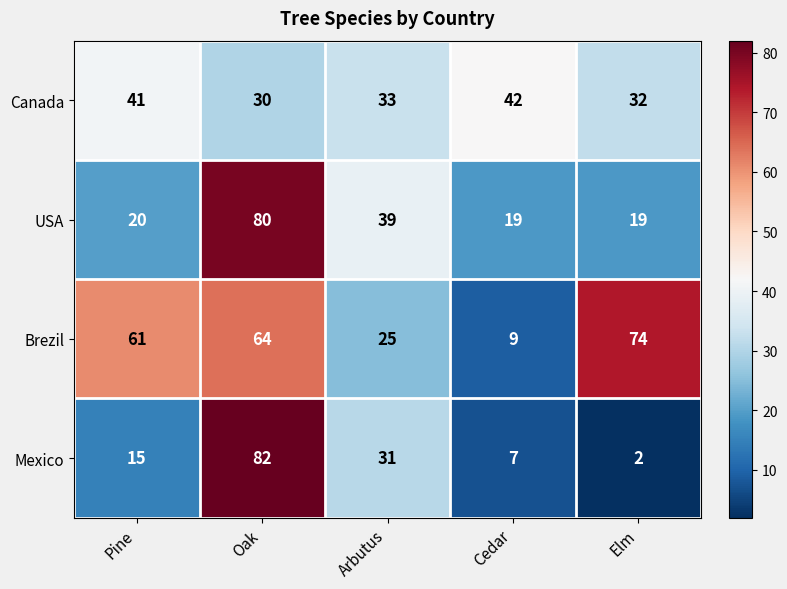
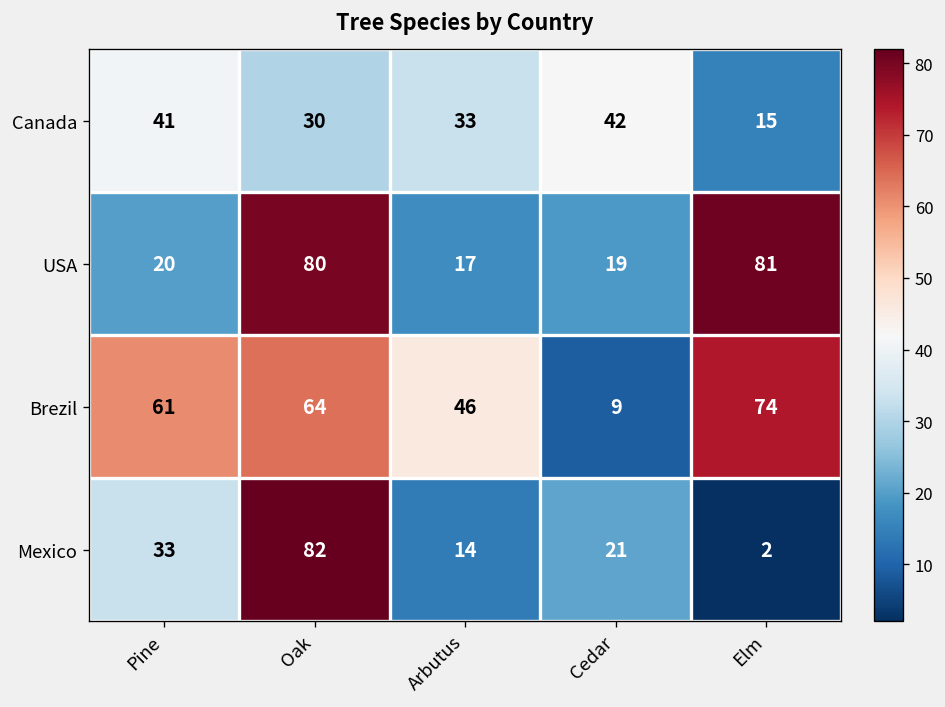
  {
    "Canada": {
      "Pine": 41,
      "Oak": 30,
      "Arbutus": 33,
      "Cedar": 42,
-     "Elm": 32
+     "Elm": 15
    },
    "USA": {
      "Pine": 20,
      "Oak": 80,
-     "Arbutus": 39,
+     "Arbutus": 17,
      "Cedar": 19,
-     "Elm": 19
+     "Elm": 81
    },
    "Brezil": {
      "Pine": 61,
      "Oak": 64,
-     "Arbutus": 25,
+     "Arbutus": 46,
      "Cedar": 9,
      "Elm": 74
    },
    "Mexico": {
-     "Pine": 15,
+     "Pine": 33,
      "Oak": 82,
-     "Arbutus": 31,
-     "Cedar": 7,
+     "Arbutus": 14,
+     "Cedar": 21,
      "Elm": 2
    }
  }
